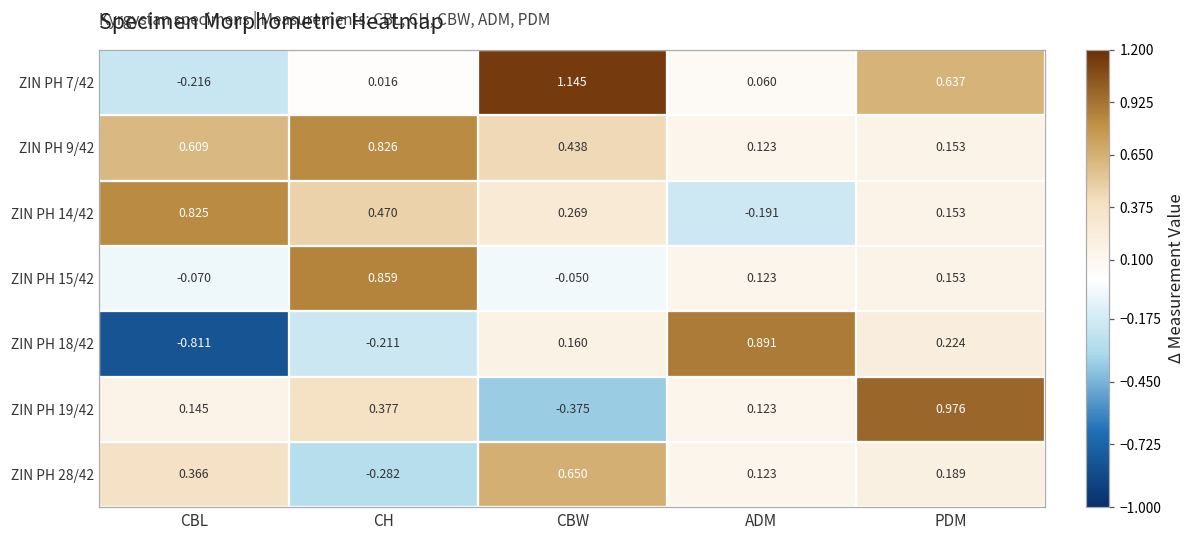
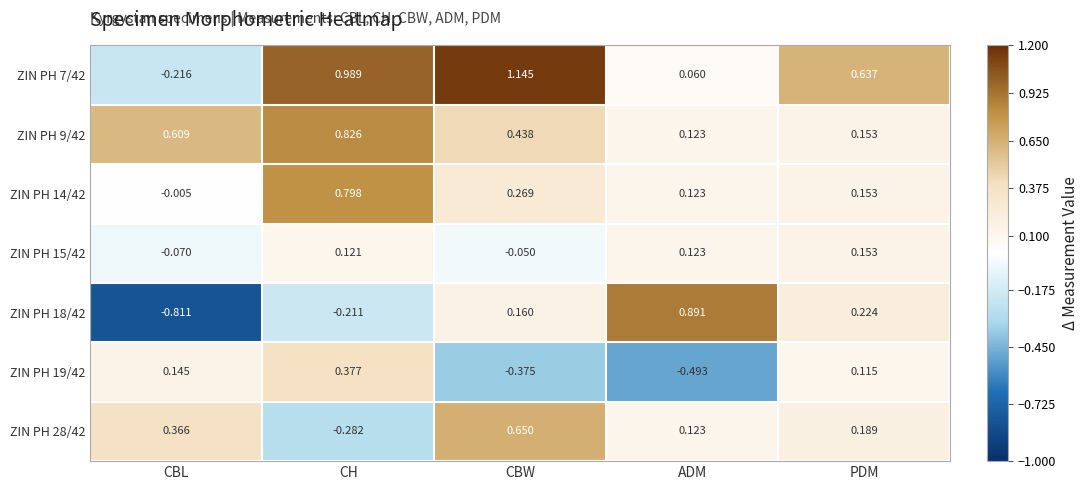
  {
    "ZIN PH 7/42": {
      "CBL": -0.216,
-     "CH": 0.016,
+     "CH": 0.989,
      "CBW": 1.145,
      "ADM": 0.060,
      "PDM": 0.637
    },
    "ZIN PH 9/42": {
      "CBL": 0.609,
      "CH": 0.826,
      "CBW": 0.438,
      "ADM": 0.123,
      "PDM": 0.153
    },
    "ZIN PH 14/42": {
-     "CBL": 0.825,
-     "CH": 0.470,
+     "CBL": -0.005,
+     "CH": 0.798,
      "CBW": 0.269,
-     "ADM": -0.191,
+     "ADM": 0.123,
      "PDM": 0.153
    },
    "ZIN PH 15/42": {
      "CBL": -0.070,
-     "CH": 0.859,
+     "CH": 0.121,
      "CBW": -0.050,
      "ADM": 0.123,
      "PDM": 0.153
    },
    "ZIN PH 18/42": {
      "CBL": -0.811,
      "CH": -0.211,
      "CBW": 0.160,
      "ADM": 0.891,
      "PDM": 0.224
    },
    "ZIN PH 19/42": {
      "CBL": 0.145,
      "CH": 0.377,
      "CBW": -0.375,
-     "ADM": 0.123,
-     "PDM": 0.976
+     "ADM": -0.493,
+     "PDM": 0.115
    },
    "ZIN PH 28/42": {
      "CBL": 0.366,
      "CH": -0.282,
      "CBW": 0.650,
      "ADM": 0.123,
      "PDM": 0.189
    }
  }
